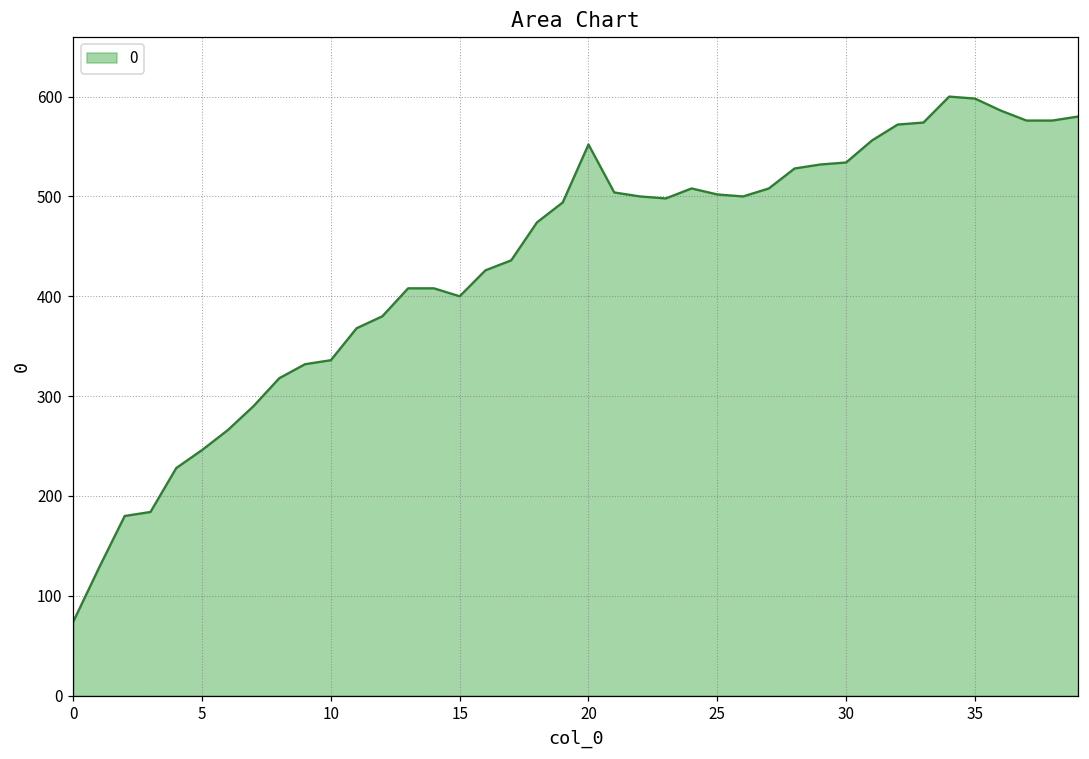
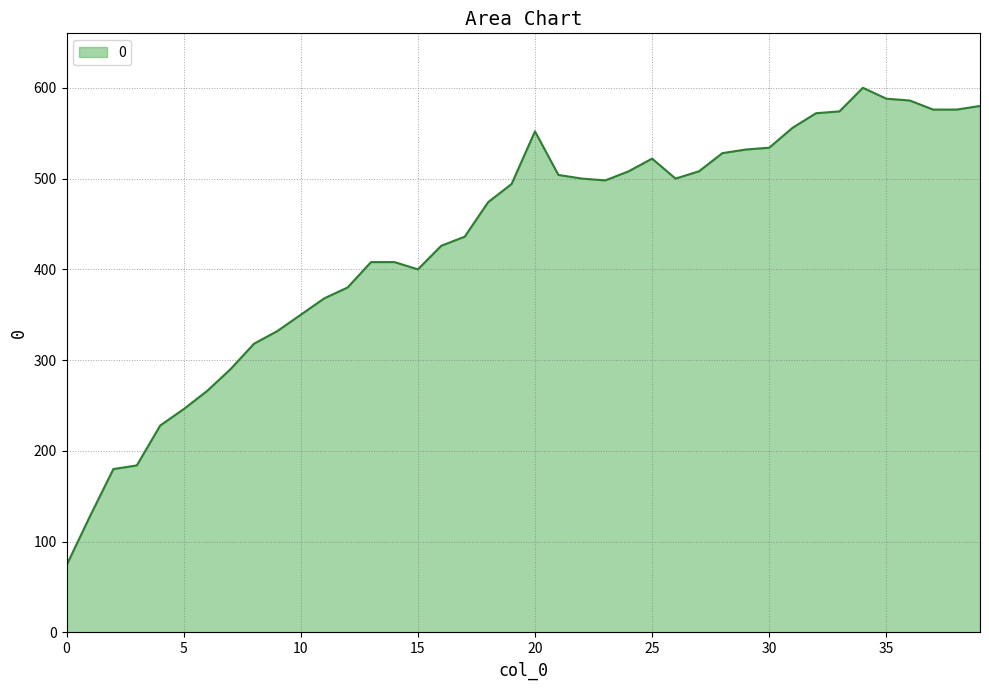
  {
    "0": 70,
    "5": 250,
-   "10": 340,
+   "10": 350,
    "15": 400,
    "20": 550,
-   "25": 500,
+   "25": 520,
    "30": 530,
-   "35": 600
+   "35": 590
  }
